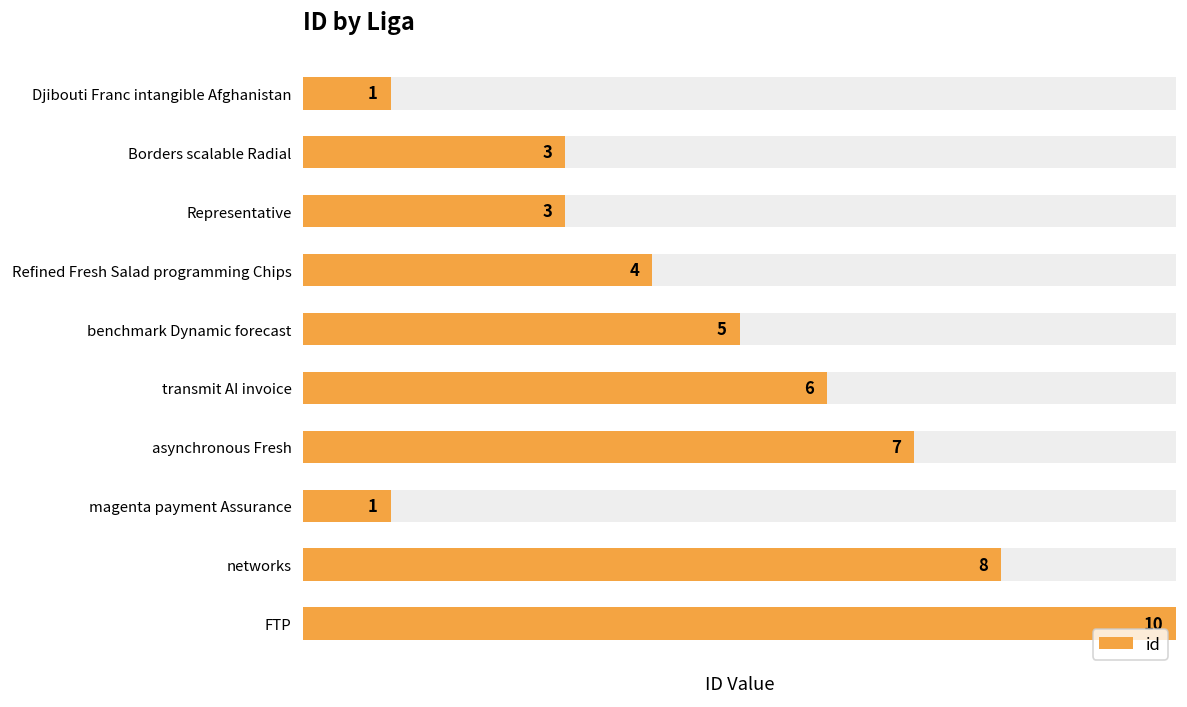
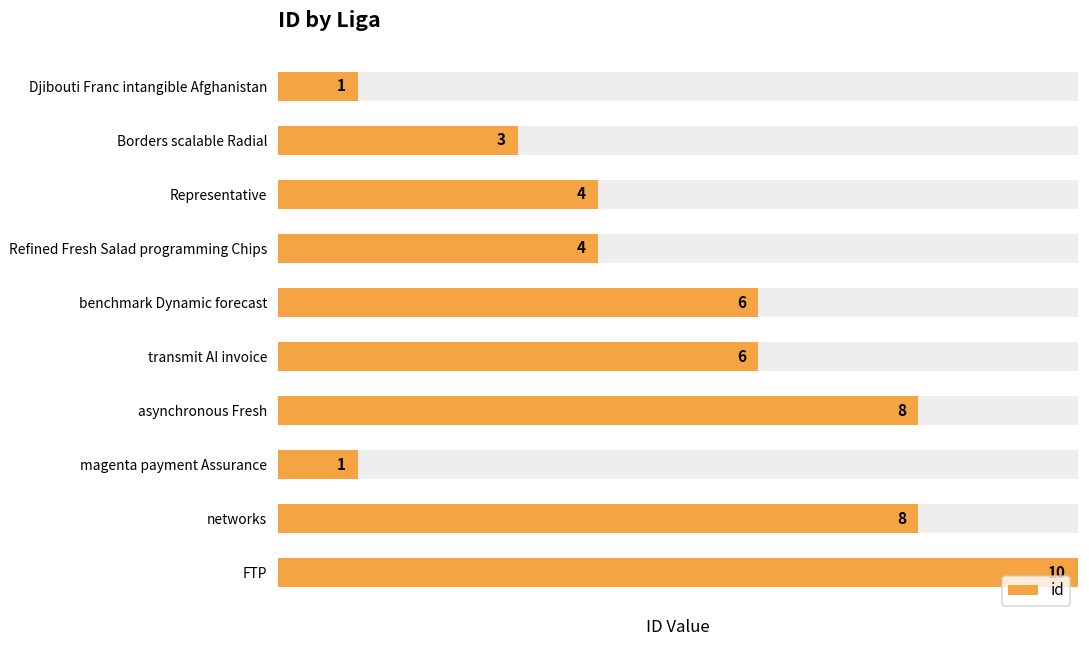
  {
    "id": {
-     "Representative": 3,
-     "benchmark Dynamic forecast": 5,
-     "asynchronous Fresh": 7
+     "Representative": 4,
+     "benchmark Dynamic forecast": 6,
+     "asynchronous Fresh": 8
    }
  }
